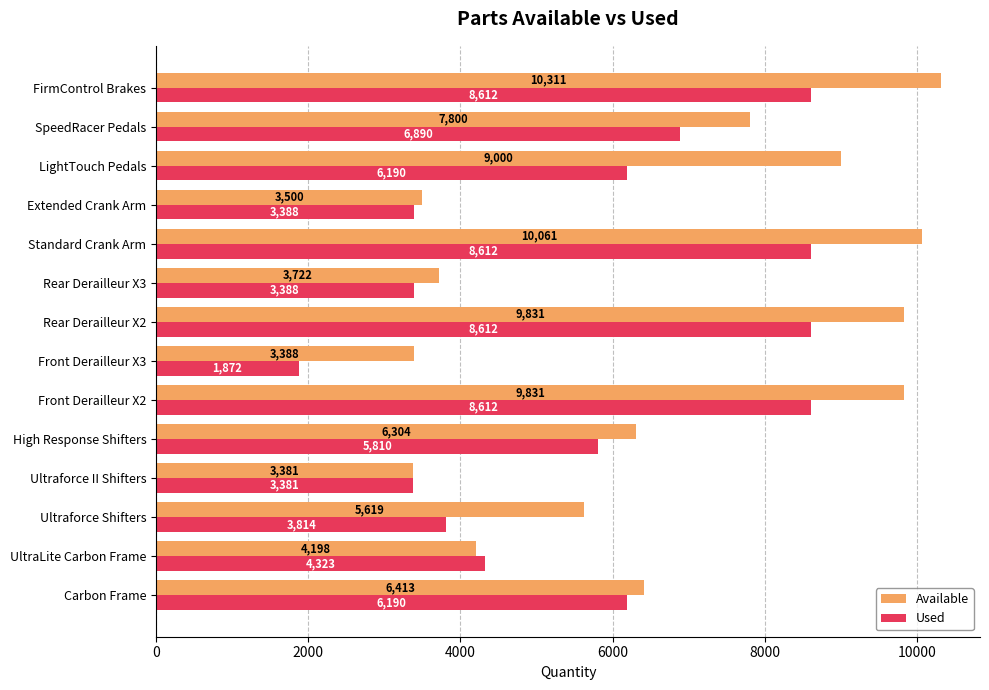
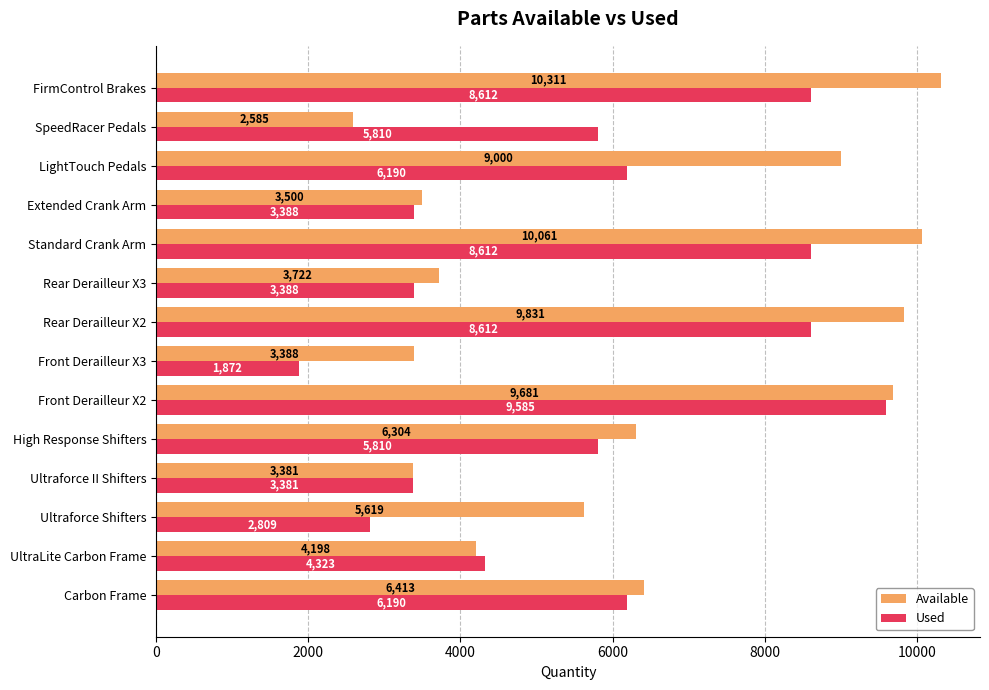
  {
    "Available": {
      "FirmControl Brakes": "10,311",
-     "SpeedRacer Pedals": "7,800",
+     "SpeedRacer Pedals": "2,585",
      "LightTouch Pedals": "9,000",
      "Extended Crank Arm": "3,500",
      "Standard Crank Arm": "10,061",
      "Rear Derailleur X3": "3,722",
      "Rear Derailleur X2": "9,831",
      "Front Derailleur X3": "3,388",
-     "Front Derailleur X2": "9,831",
+     "Front Derailleur X2": "9,681",
      "High Response Shifters": "6,304",
      "Ultraforce II Shifters": "3,381",
      "Ultraforce Shifters": "5,619",
      "UltraLite Carbon Frame": "4,198",
      "Carbon Frame": "6,413"
    },
    "Used": {
      "FirmControl Brakes": "8,612",
-     "SpeedRacer Pedals": "6,890",
+     "SpeedRacer Pedals": "5,810",
      "LightTouch Pedals": "6,190",
      "Extended Crank Arm": "3,388",
      "Standard Crank Arm": "8,612",
      "Rear Derailleur X3": "3,388",
      "Rear Derailleur X2": "8,612",
      "Front Derailleur X3": "1,872",
-     "Front Derailleur X2": "8,612",
+     "Front Derailleur X2": "9,585",
      "High Response Shifters": "5,810",
      "Ultraforce II Shifters": "3,381",
-     "Ultraforce Shifters": "3,814",
+     "Ultraforce Shifters": "2,809",
      "UltraLite Carbon Frame": "4,323",
      "Carbon Frame": "6,190"
    }
  }
